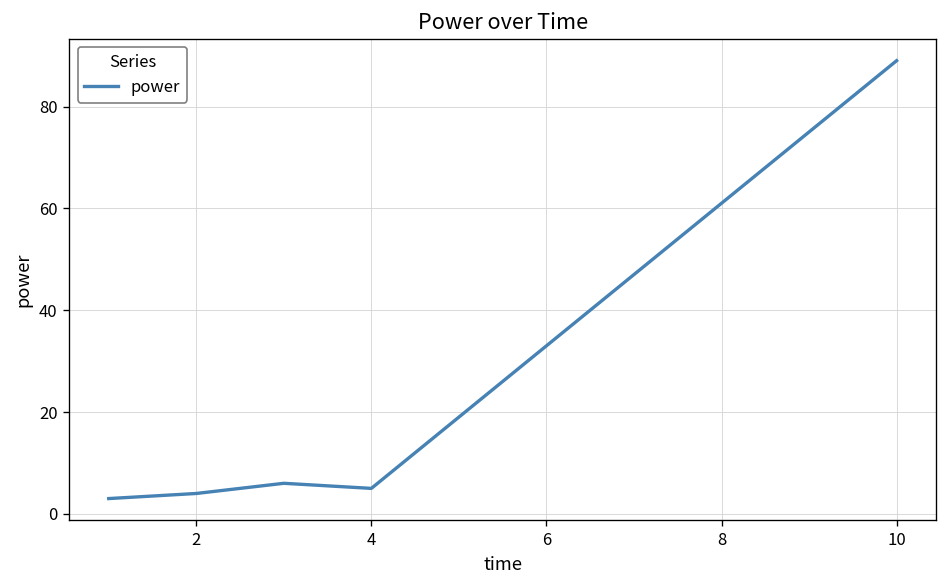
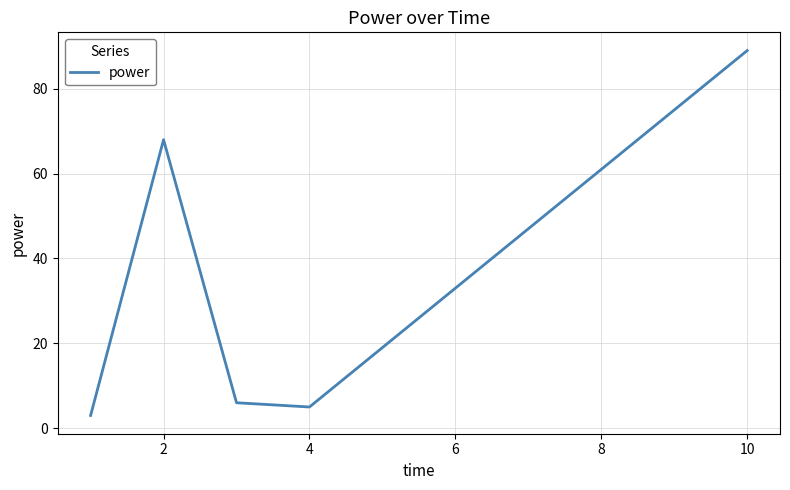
  {
-   "2": 4,
+   "2": 68,
    "4": 5,
    "10": 89
  }
